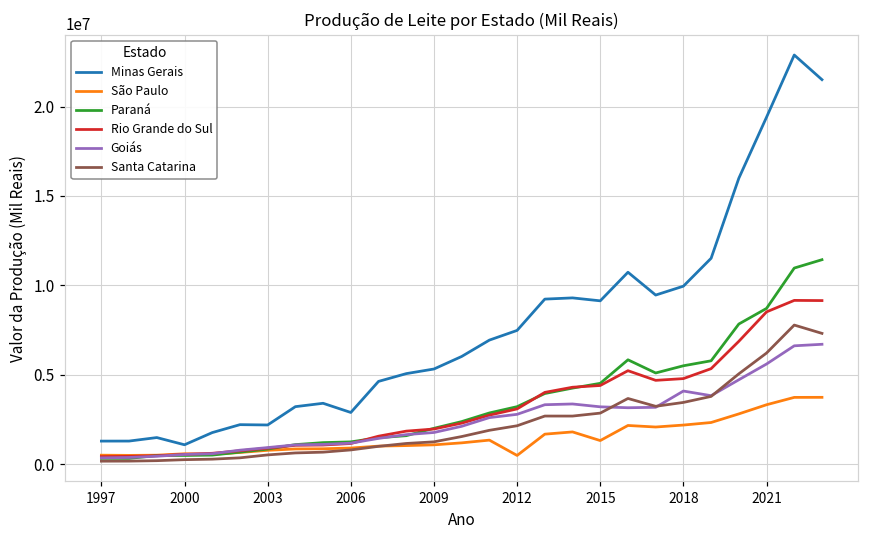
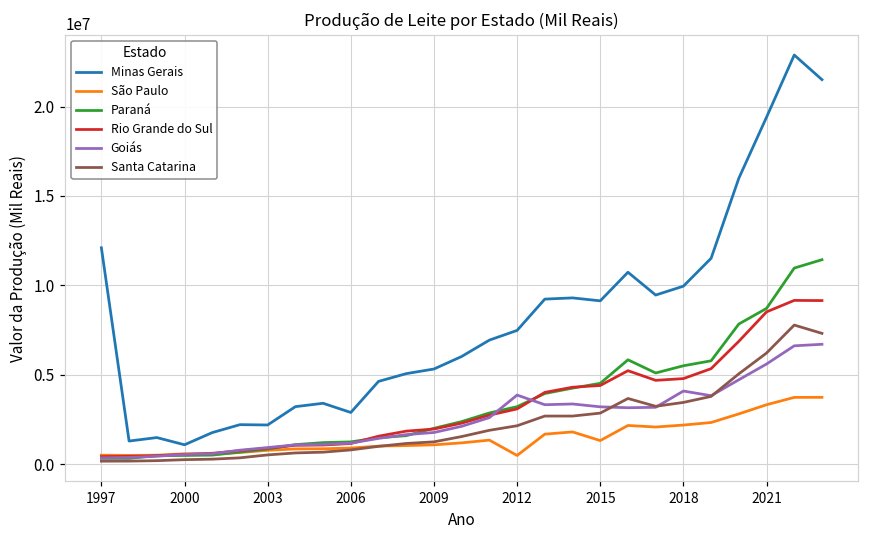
  {
    "Minas Gerais": {
-     "1997": 1300000,
+     "1997": 12100000,
      "2000": 1100000,
      "2003": 2200000,
      "2006": 2900000,
      "2009": 5300000,
      "2012": 7500000,
      "2015": 9100000,
      "2018": 10000000,
      "2021": 19400000
    },
    "São Paulo": {
      "2009": 1100000,
      "2012": 500000,
      "2015": 1300000,
      "2018": 2200000,
      "2021": 3300000
    },
    "Paraná": {
      "2018": 5500000,
      "2021": 8700000
    },
    "Rio Grande do Sul": {
      "2018": 4800000,
      "2021": 8500000
    },
    "Goiás": {
      "2009": 1800000,
-     "2012": 2800000,
+     "2012": 3900000,
      "2015": 3200000,
      "2018": 4100000,
      "2021": 5600000
    },
    "Santa Catarina": {
      "1997": 200000,
      "2000": 200000,
      "2003": 500000,
      "2009": 1200000,
      "2012": 2100000,
      "2015": 2900000,
      "2018": 3500000,
      "2021": 6200000
    }
  }
